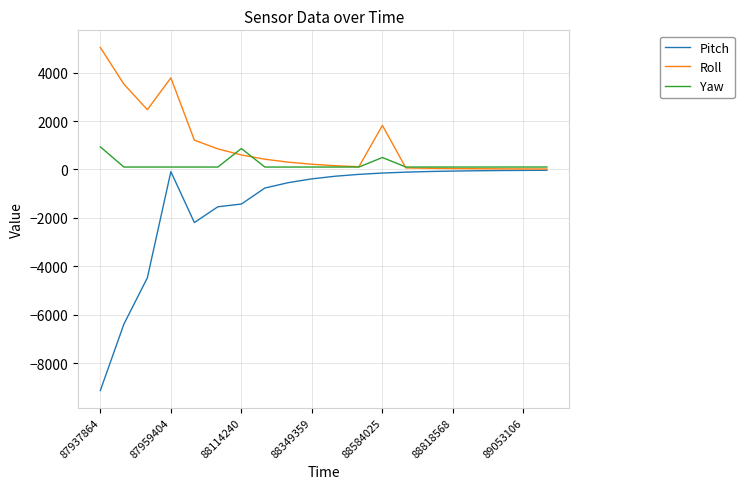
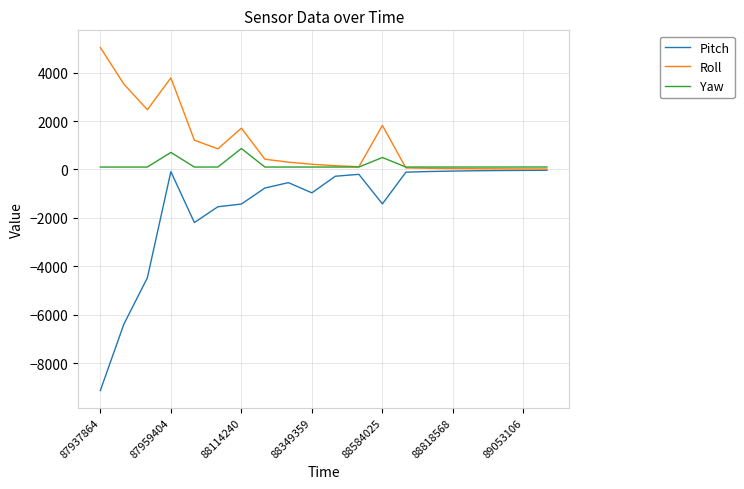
  {
    "Pitch": {
      "87937864": -9100,
      "87959404": -100,
      "88114240": -1400,
-     "88349359": -400,
-     "88584025": -100,
+     "88349359": -1000,
+     "88584025": -1400,
      "88818568": -100
    },
    "Roll": {
      "87937864": 5000,
      "87959404": 3800,
-     "88114240": 600,
+     "88114240": 1700,
      "88349359": 200,
      "88584025": 1800
    },
    "Yaw": {
-     "87937864": 900,
-     "87959404": 100,
+     "87937864": 100,
+     "87959404": 700,
      "88114240": 900,
      "88349359": 100,
      "88584025": 500
    }
  }
